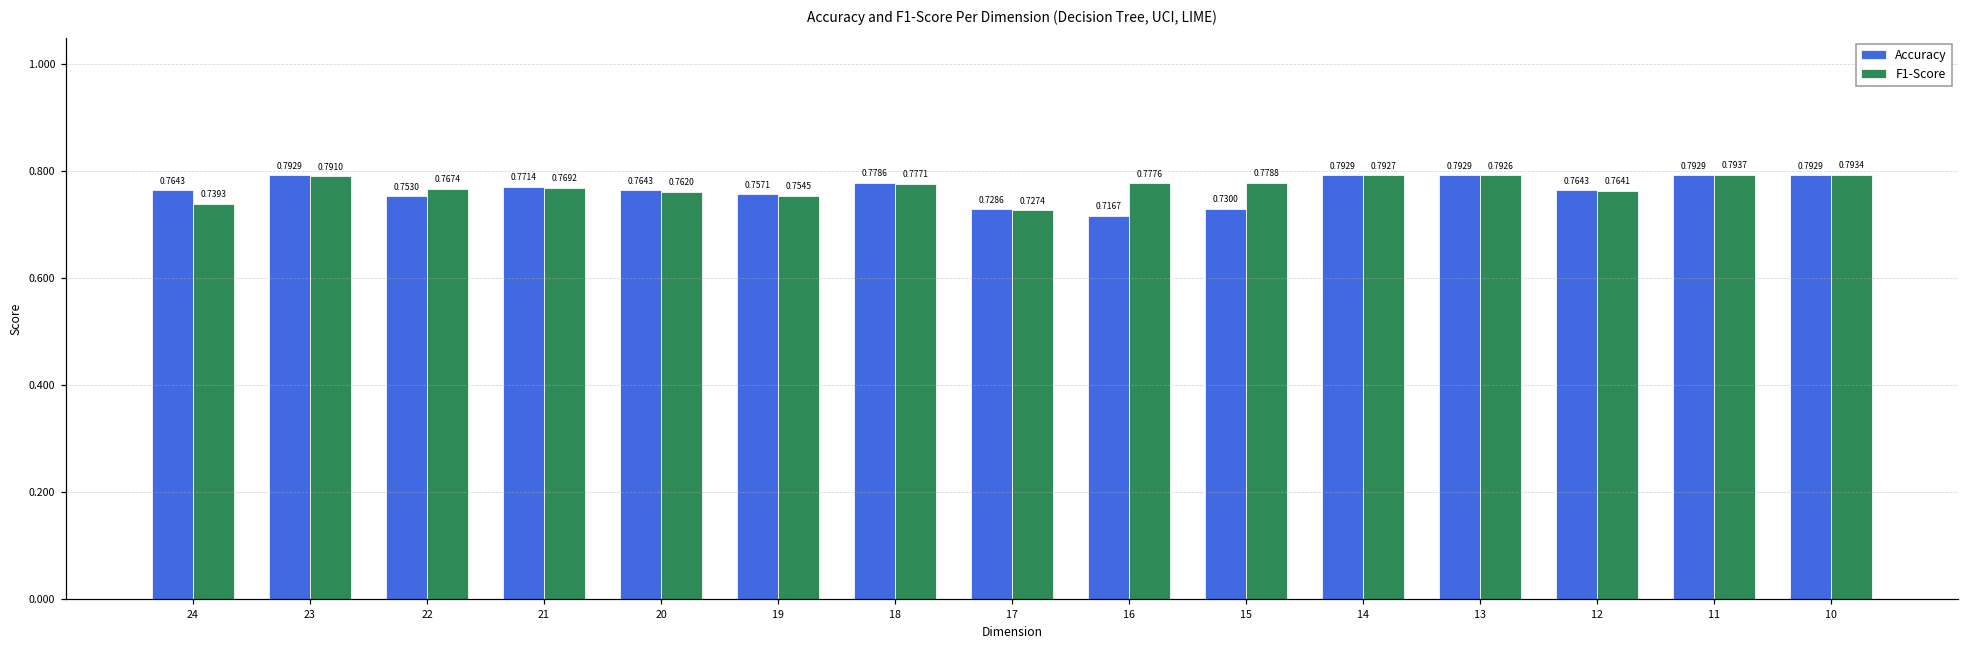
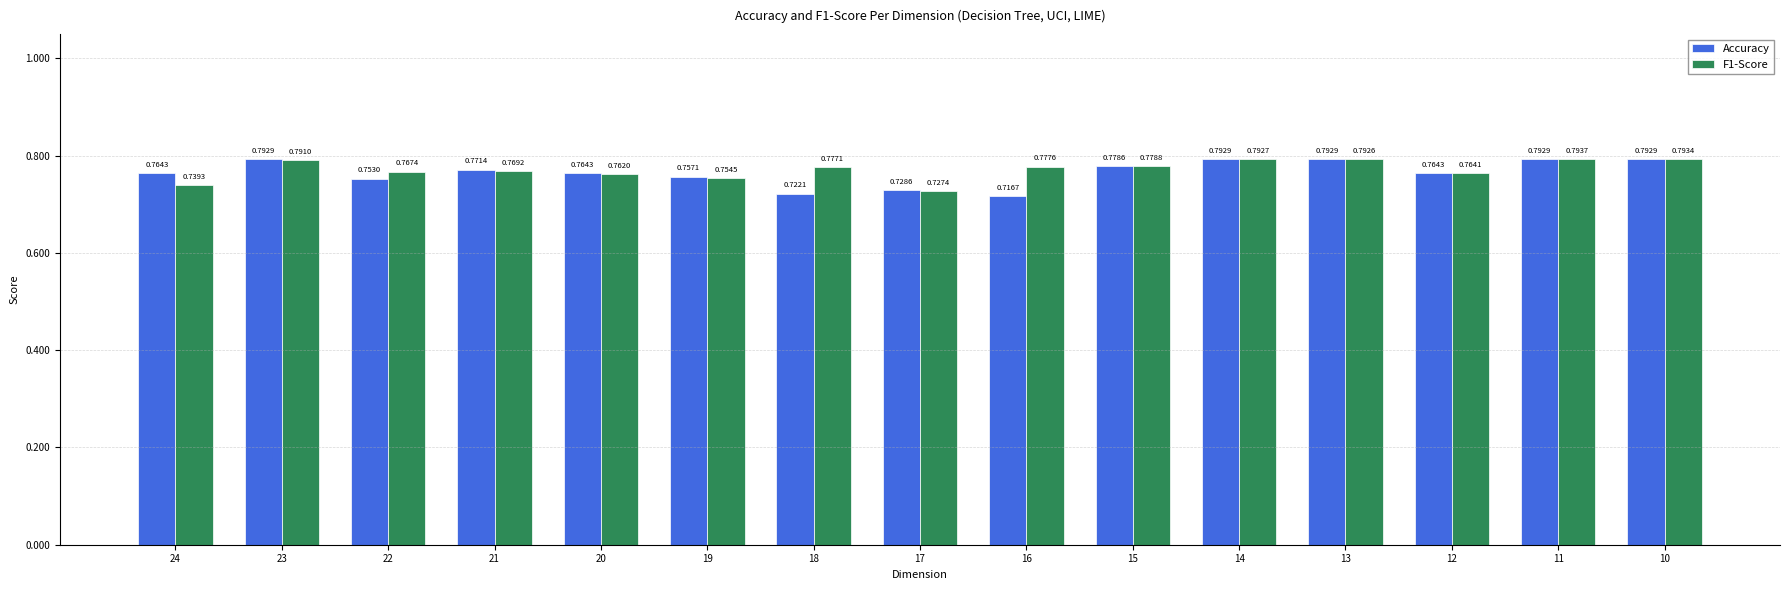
  {
    "Accuracy": {
      "24": 0.7643,
      "23": 0.7929,
      "22": 0.7530,
      "21": 0.7714,
      "20": 0.7643,
      "19": 0.7571,
-     "18": 0.7786,
+     "18": 0.7221,
      "17": 0.7286,
      "16": 0.7167,
-     "15": 0.7300,
+     "15": 0.7786,
      "14": 0.7929,
      "13": 0.7929,
      "12": 0.7643,
      "11": 0.7929,
      "10": 0.7929
    },
    "F1-Score": {
      "24": 0.7393,
      "23": 0.7910,
      "22": 0.7674,
      "21": 0.7692,
      "20": 0.7620,
      "19": 0.7545,
      "18": 0.7771,
      "17": 0.7274,
      "16": 0.7776,
      "15": 0.7788,
      "14": 0.7927,
      "13": 0.7926,
      "12": 0.7641,
      "11": 0.7937,
      "10": 0.7934
    }
  }
